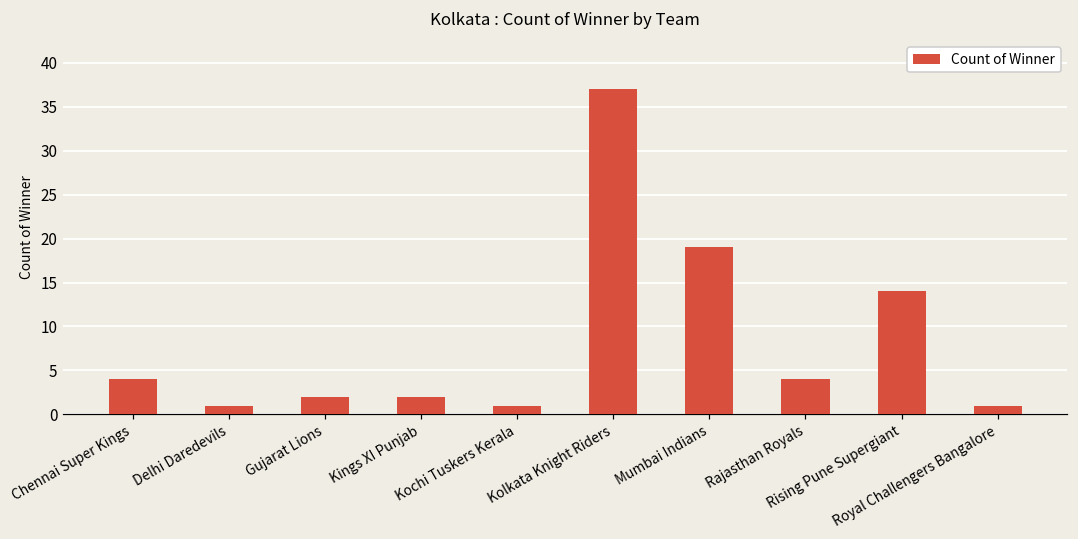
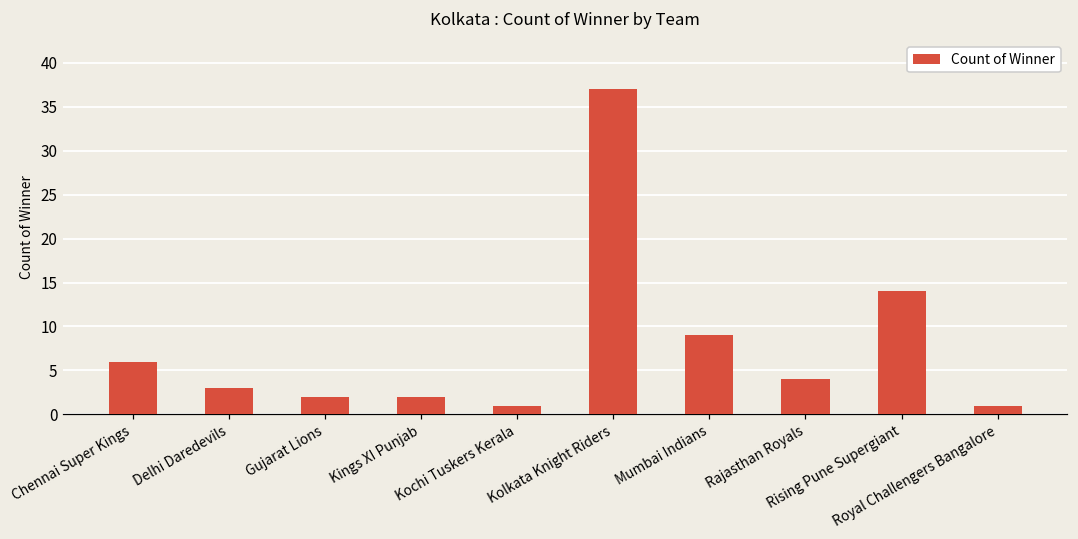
  {
-   "Chennai Super Kings": 4,
-   "Delhi Daredevils": 1,
+   "Chennai Super Kings": 6,
+   "Delhi Daredevils": 3,
    "Gujarat Lions": 2,
    "Kings XI Punjab": 2,
    "Kochi Tuskers Kerala": 1,
    "Kolkata Knight Riders": 37,
-   "Mumbai Indians": 19,
+   "Mumbai Indians": 9,
    "Rajasthan Royals": 4,
    "Rising Pune Supergiant": 14,
    "Royal Challengers Bangalore": 1
  }
